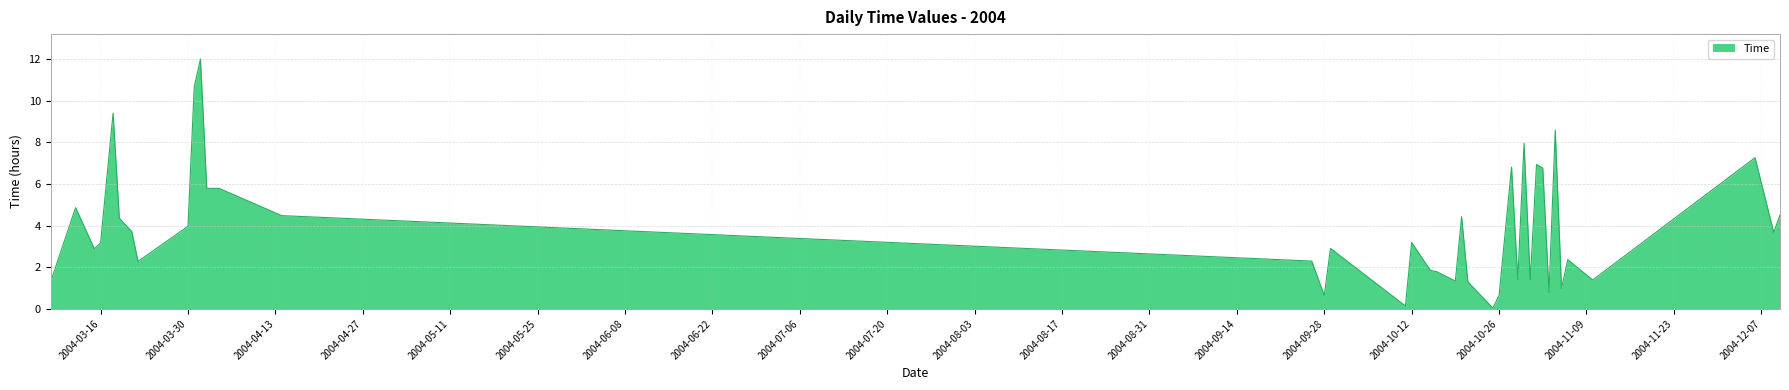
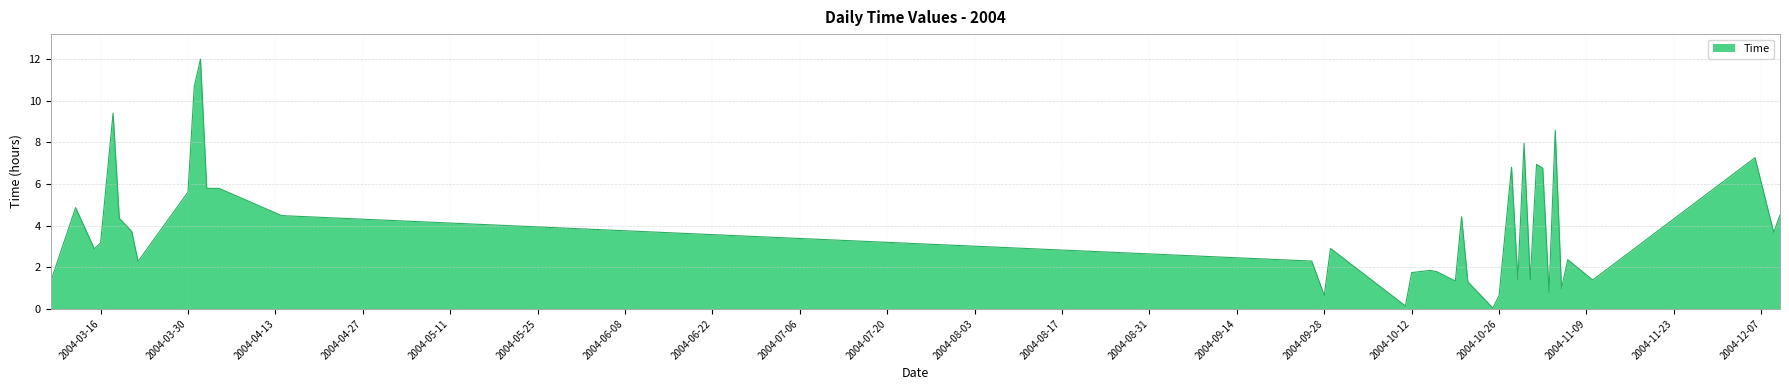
  {
    "2004-03-16": 3.2,
-   "2004-03-30": 4.0,
+   "2004-03-30": 5.6,
    "2004-09-28": 0.6,
-   "2004-10-12": 3.2,
+   "2004-10-12": 1.7,
    "2004-10-26": 0.6
  }
